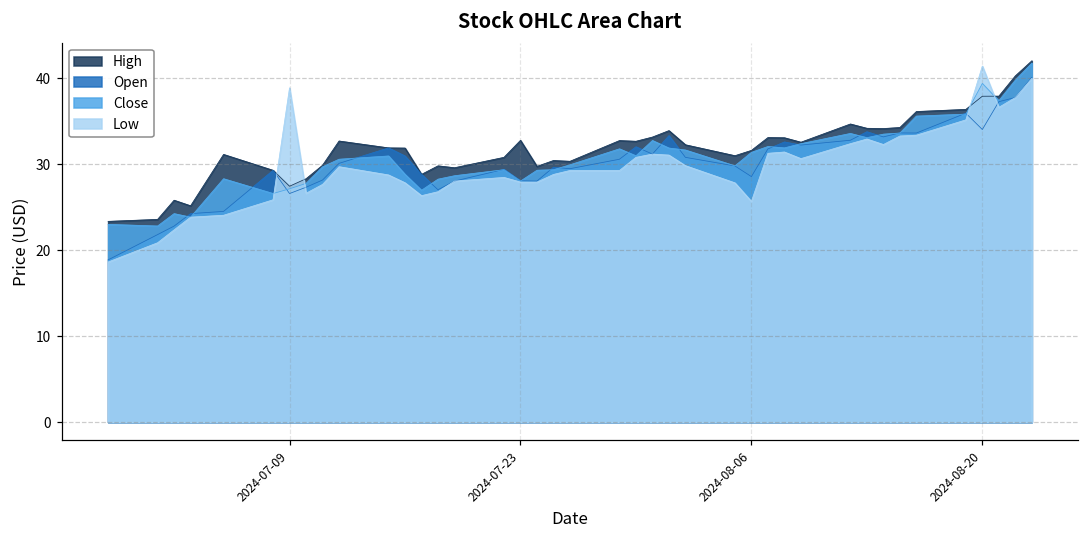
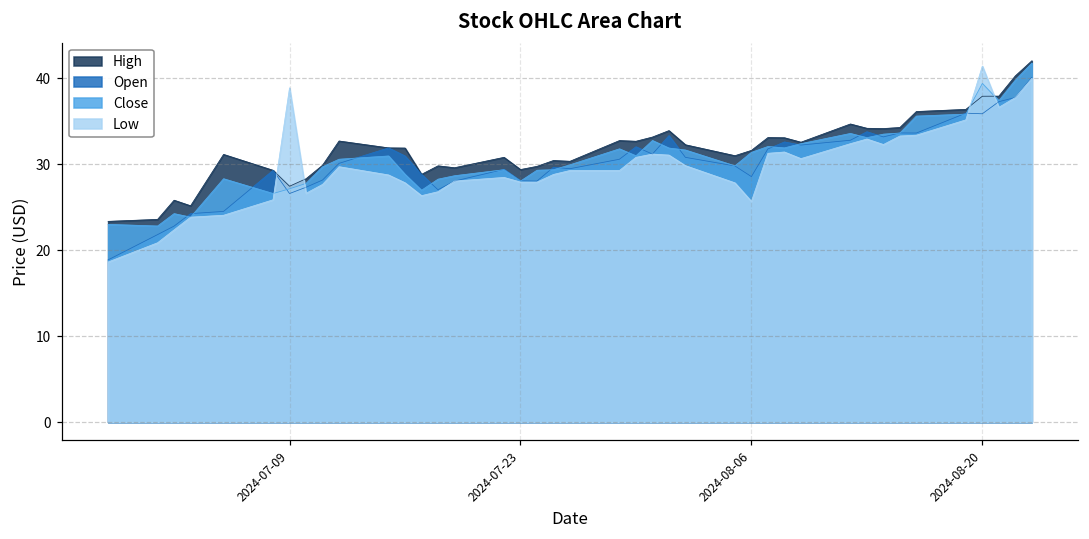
  {
    "High": {
-     "2024-07-23": 33,
+     "2024-07-23": 29,
      "2024-08-20": 38
    },
    "Open": {
      "2024-07-09": 27,
      "2024-08-06": 29,
-     "2024-08-20": 34
+     "2024-08-20": 36
    },
    "Close": {
      "2024-08-20": 39
    },
    "Low": {
      "2024-07-09": 39,
      "2024-08-06": 26,
      "2024-08-20": 41
    }
  }
